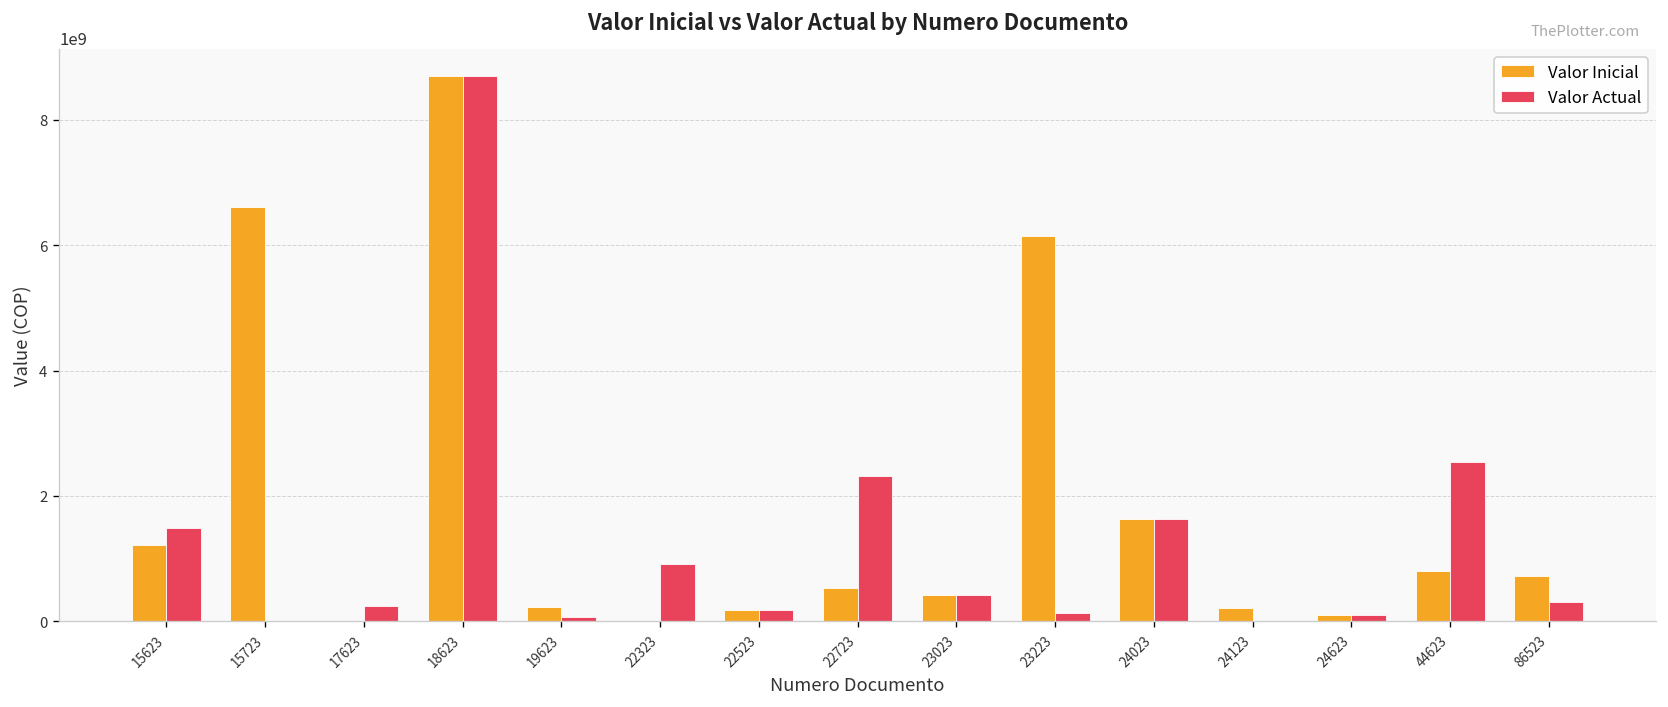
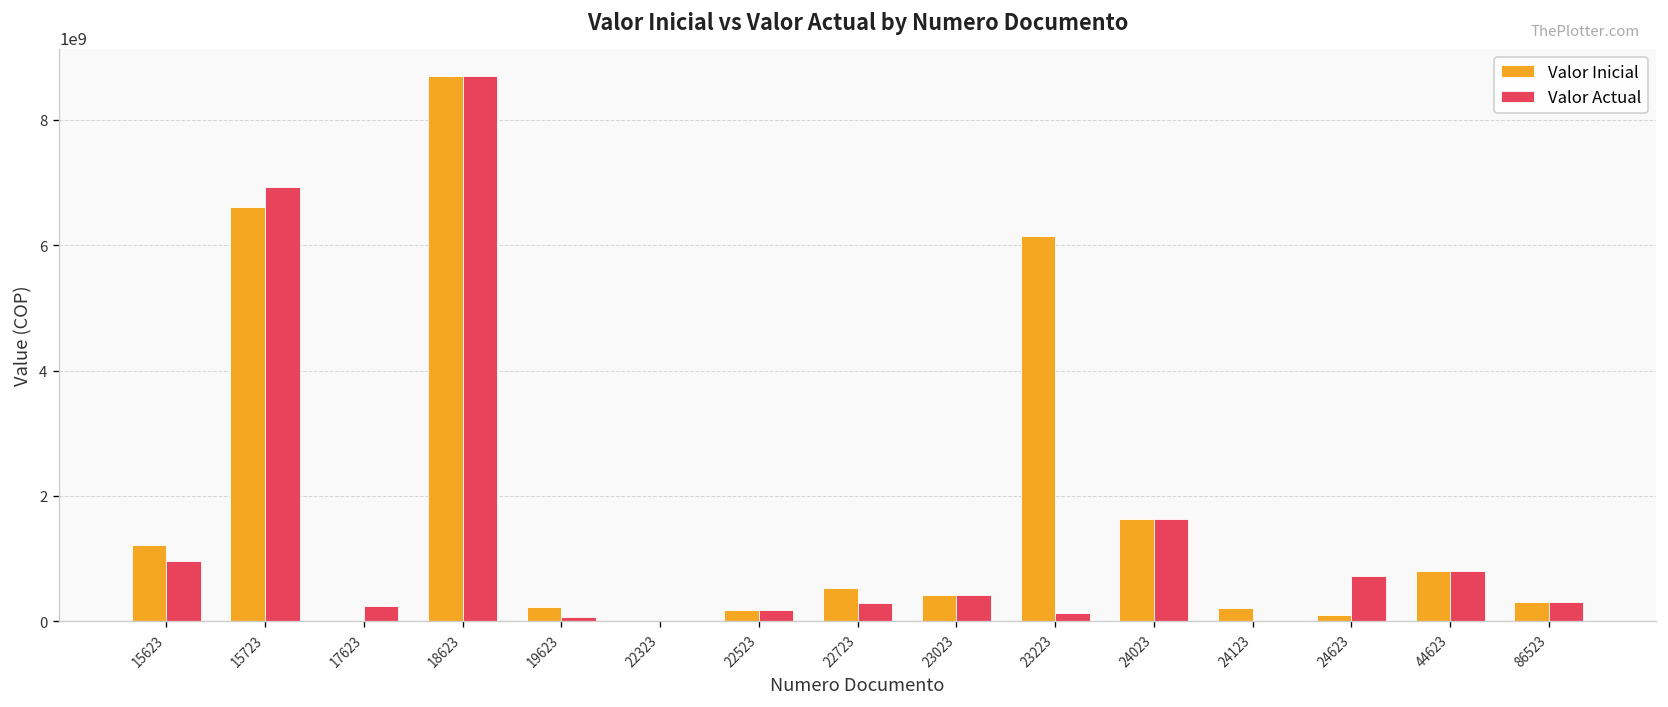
  {
    "Valor Inicial": {
      "15623": 1200000000,
      "15723": 6600000000,
      "18623": 8700000000,
      "19623": 200000000,
      "22523": 200000000,
      "22723": 500000000,
      "23023": 400000000,
      "23223": 6200000000,
      "24023": 1600000000,
      "24123": 200000000,
      "24623": 100000000,
      "44623": 800000000,
-     "86523": 700000000
+     "86523": 300000000
    },
    "Valor Actual": {
-     "15623": 1500000000,
-     "15723": 0,
+     "15623": 1000000000,
+     "15723": 6900000000,
      "17623": 200000000,
      "18623": 8700000000,
      "19623": 100000000,
-     "22323": 900000000,
+     "22323": 0,
      "22523": 200000000,
-     "22723": 2300000000,
+     "22723": 300000000,
      "23023": 400000000,
      "23223": 100000000,
      "24023": 1600000000,
-     "24623": 100000000,
-     "44623": 2500000000,
+     "24623": 700000000,
+     "44623": 800000000,
      "86523": 300000000
    }
  }
